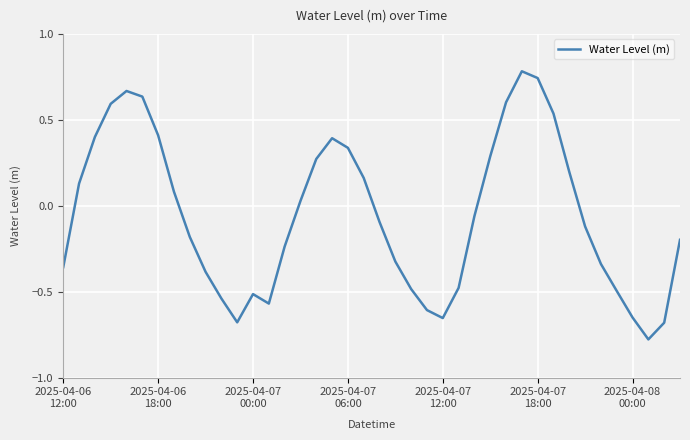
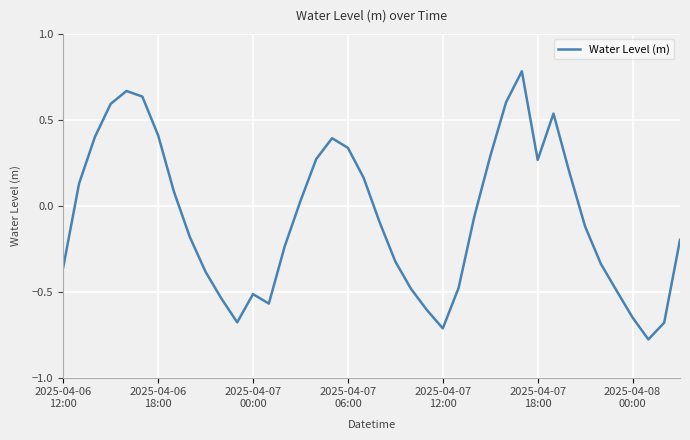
  {
    "2025-04-06 12:00": -0.36,
    "2025-04-06 18:00": 0.41,
    "2025-04-07 00:00": -0.51,
    "2025-04-07 06:00": 0.34,
-   "2025-04-07 12:00": -0.65,
-   "2025-04-07 18:00": 0.74,
+   "2025-04-07 12:00": -0.71,
+   "2025-04-07 18:00": 0.27,
    "2025-04-08 00:00": -0.65
  }
